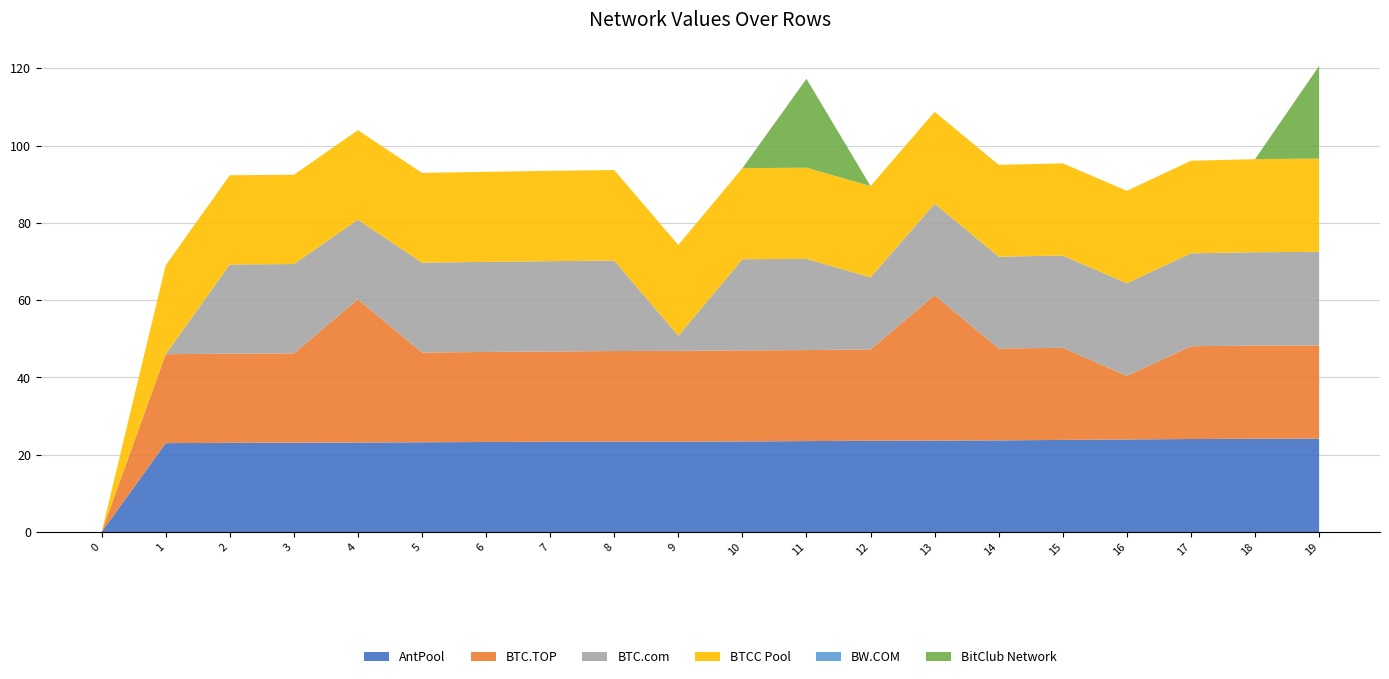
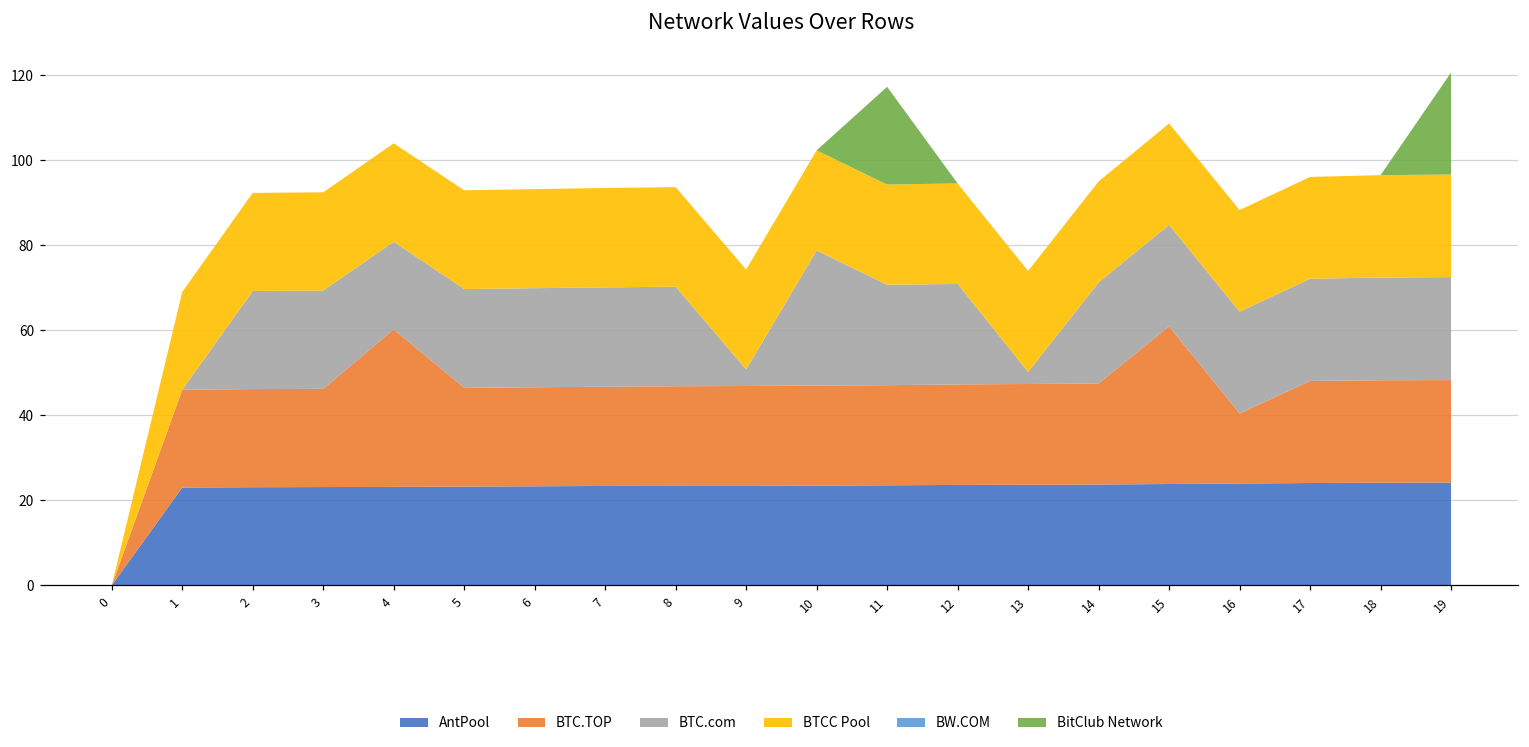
  {
    "BTC.TOP": {
      "2": 23,
      "3": 23,
      "4": 37,
      "5": 23,
      "6": 23,
      "7": 23,
      "8": 23,
      "9": 23,
      "10": 24,
      "11": 24,
      "12": 24,
-     "13": 38,
+     "13": 24,
      "14": 24,
-     "15": 24,
+     "15": 37,
      "16": 16,
      "17": 24,
      "18": 24,
      "19": 24
    },
    "BTC.com": {
      "2": 23,
      "3": 23,
      "4": 21,
      "5": 23,
      "6": 23,
      "7": 23,
      "8": 23,
      "9": 4,
-     "10": 24,
+     "10": 32,
      "11": 24,
-     "12": 19,
-     "13": 24,
+     "12": 24,
+     "13": 3,
      "14": 24,
      "15": 24,
      "16": 24,
      "17": 24,
      "18": 24,
      "19": 24
    },
    "BitClub Network": {
      "11": 23,
      "19": 24
    }
  }
